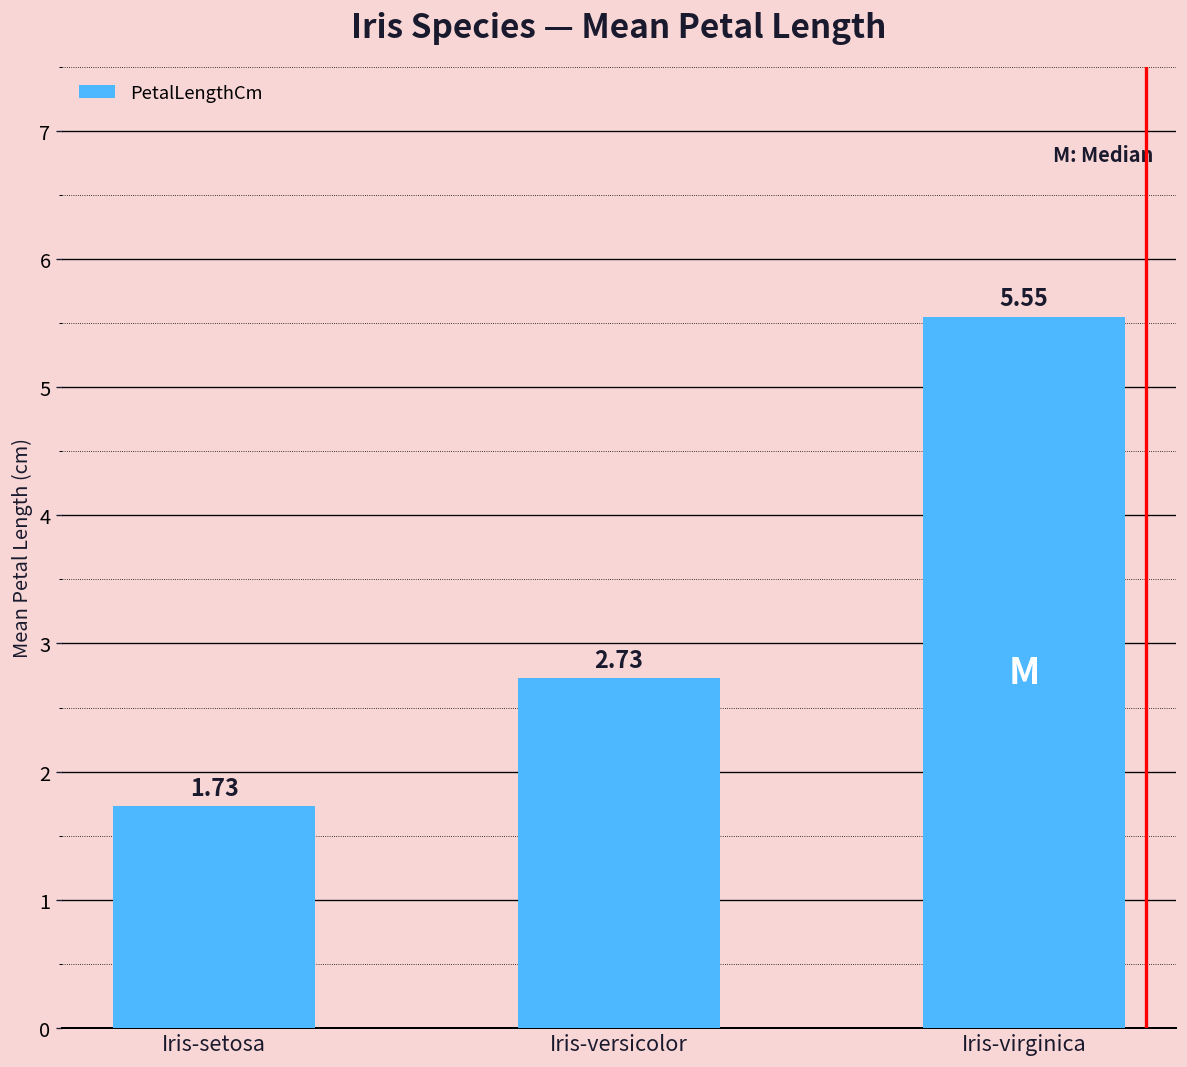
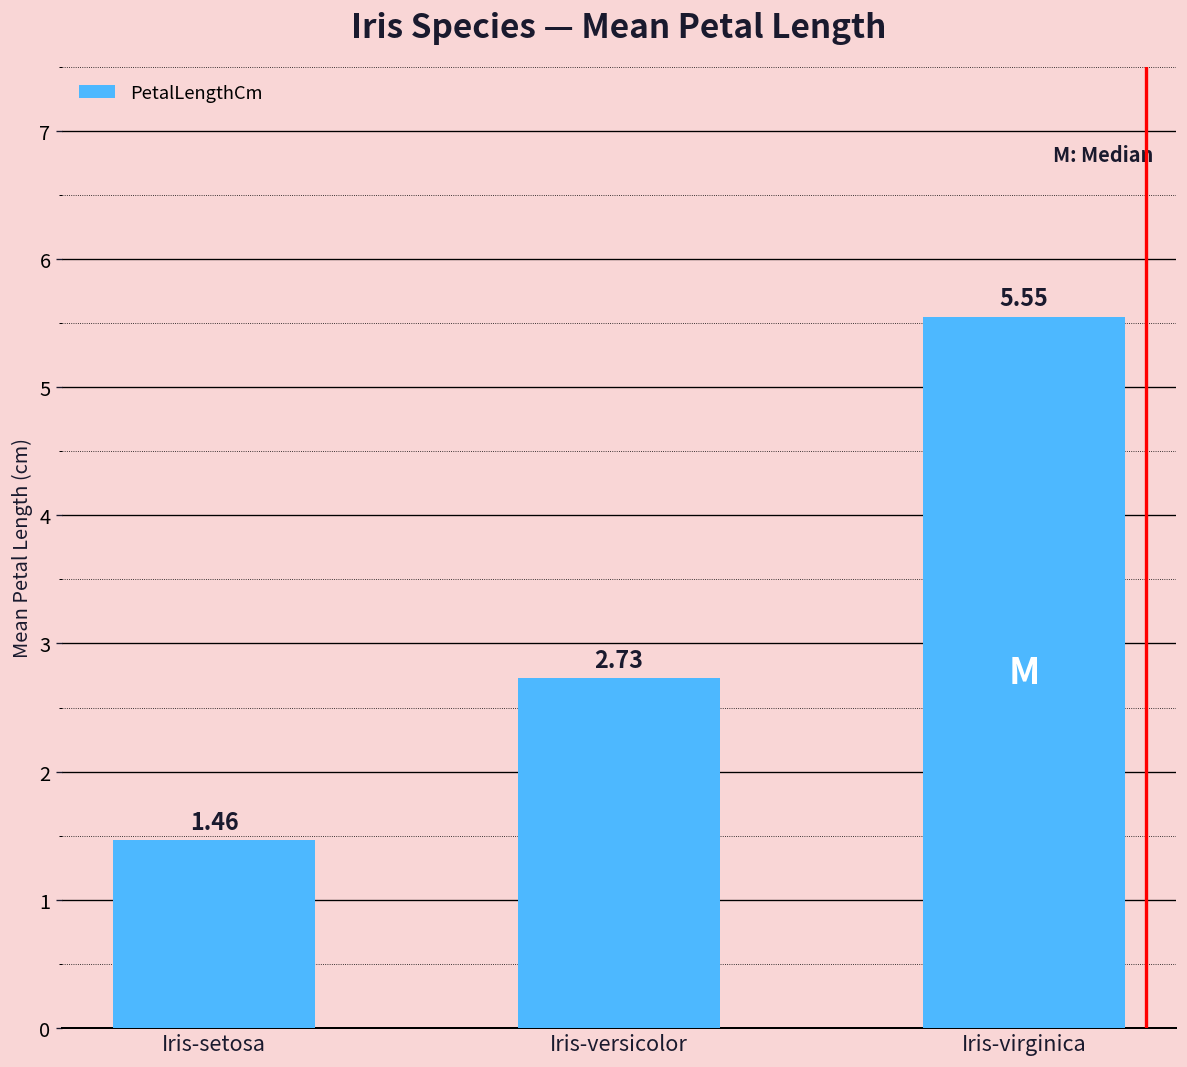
  {
-   "Iris-setosa": 1.73,
+   "Iris-setosa": 1.46,
    "Iris-versicolor": 2.73,
    "Iris-virginica": 5.55
  }
